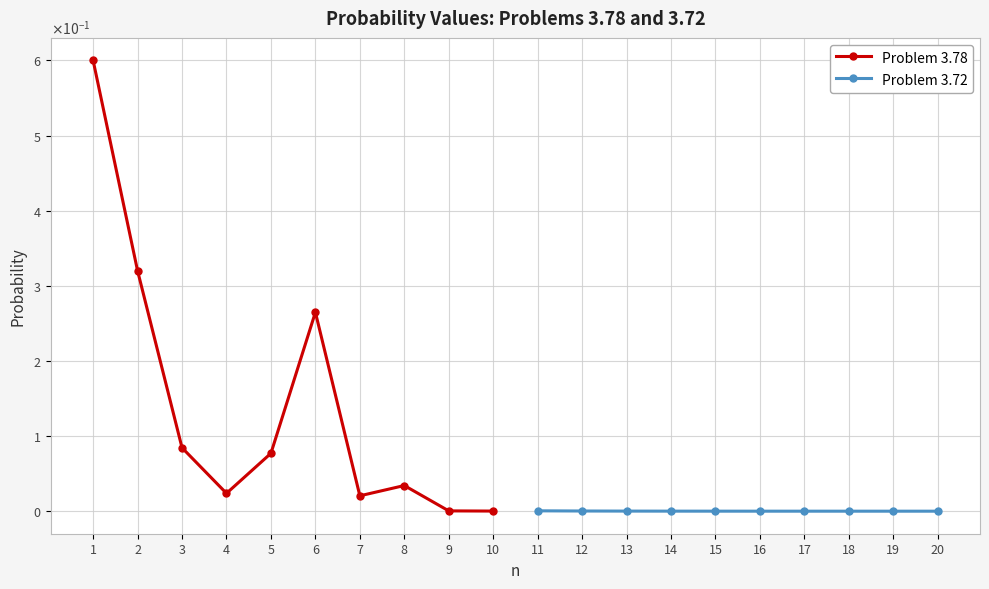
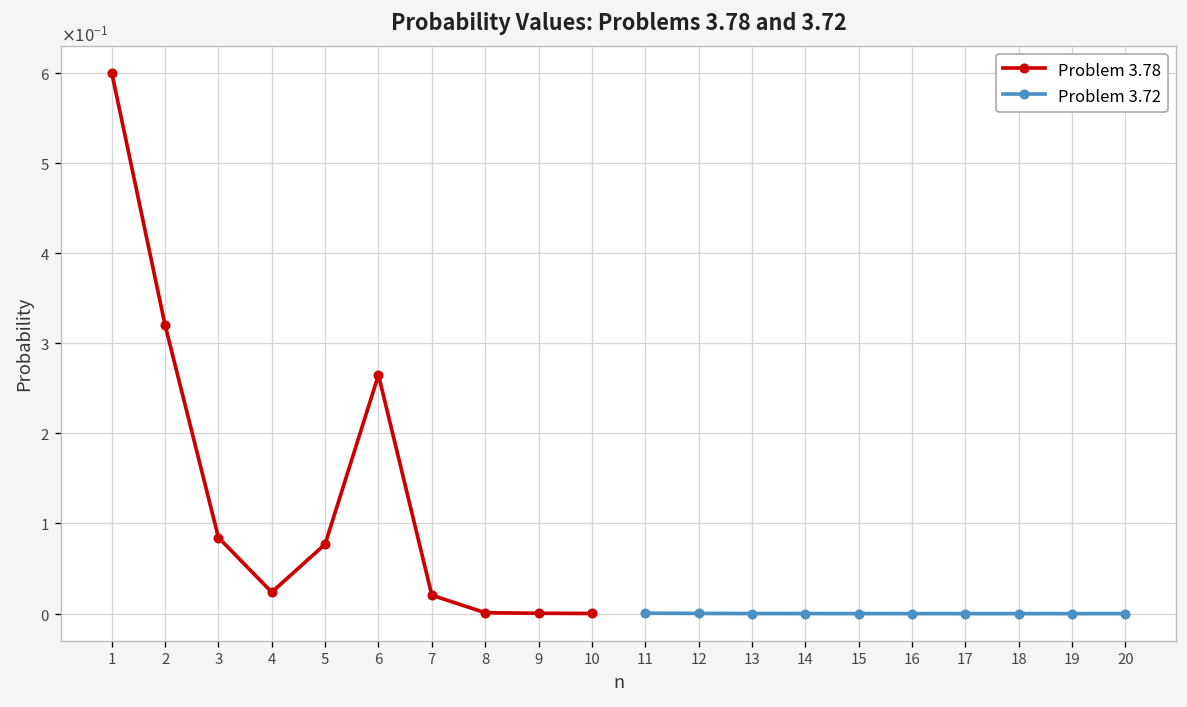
  {
    "Problem 3.78": {
      "1": 0.60,
      "2": 0.32,
      "3": 0.08,
      "4": 0.02,
      "5": 0.08,
      "6": 0.26,
      "7": 0.02,
-     "8": 0.03,
+     "8": 0.00,
      "9": 0.00,
      "10": 0.00
    },
    "Problem 3.72": {
      "11": 0.00,
      "12": 0.00,
      "13": 0.00,
      "14": 0.00,
      "15": 0.00,
      "16": 0.00,
      "17": 0.00,
      "18": 0.00,
      "19": 0.00,
      "20": 0.00
    }
  }
